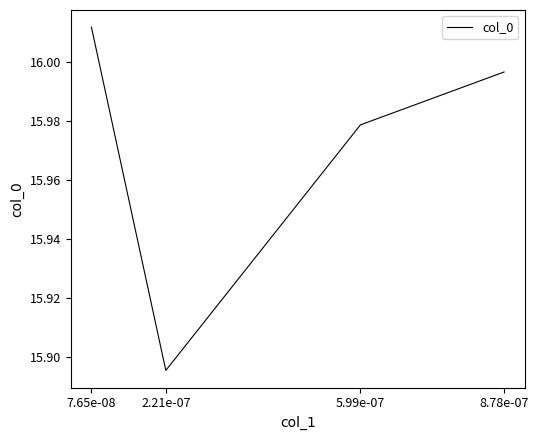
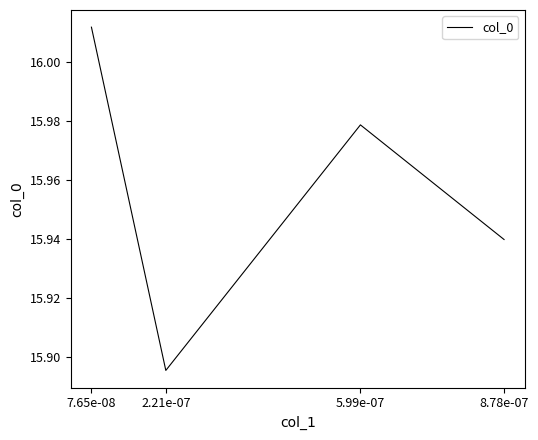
  {
    "7.65e-08": 16.012,
    "2.21e-07": 15.895,
    "5.99e-07": 15.979,
-   "8.78e-07": 15.997
+   "8.78e-07": 15.940
  }
